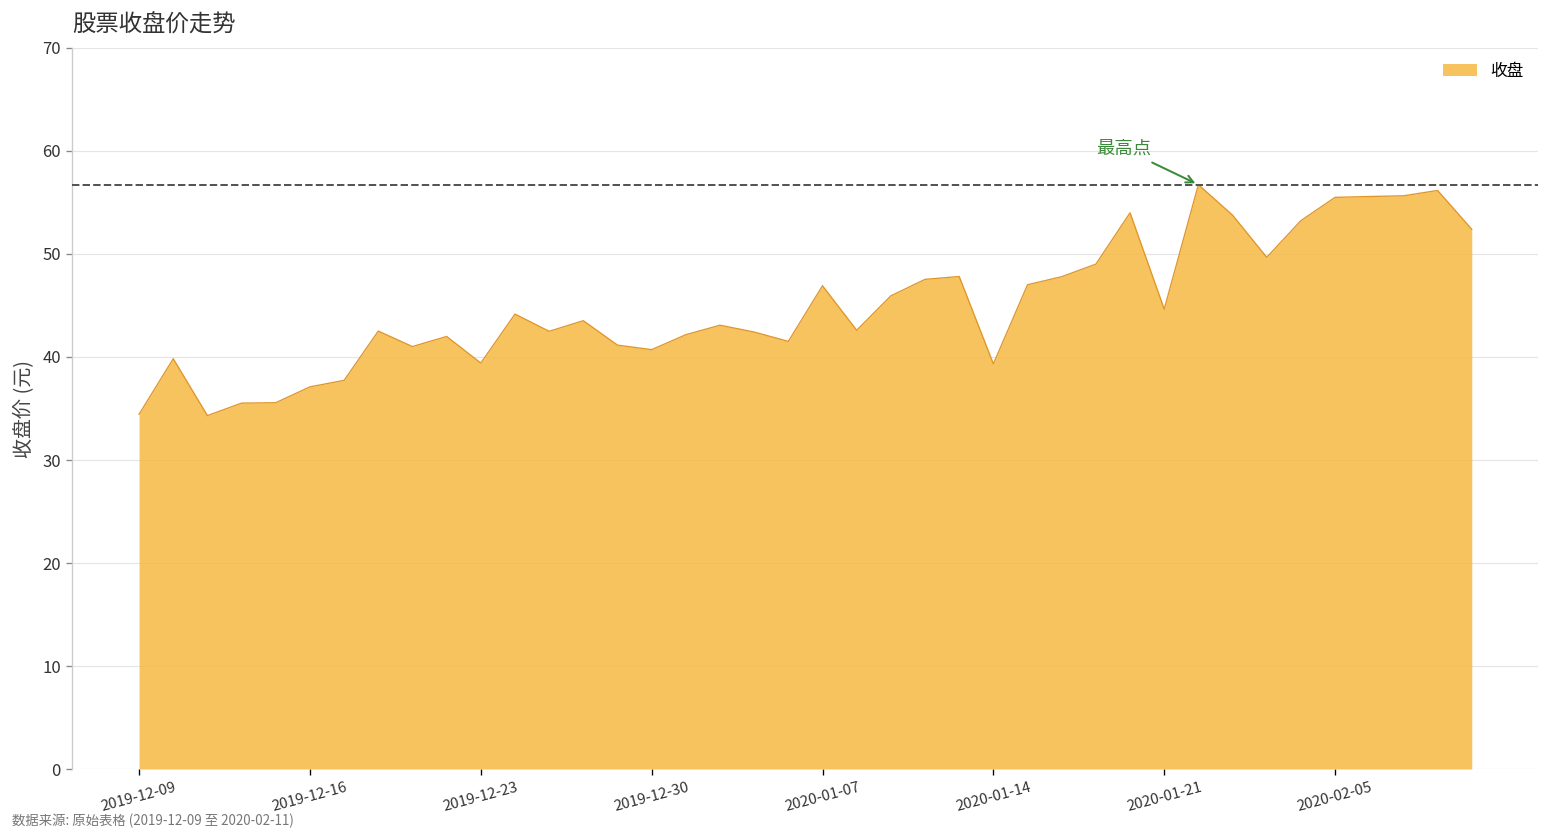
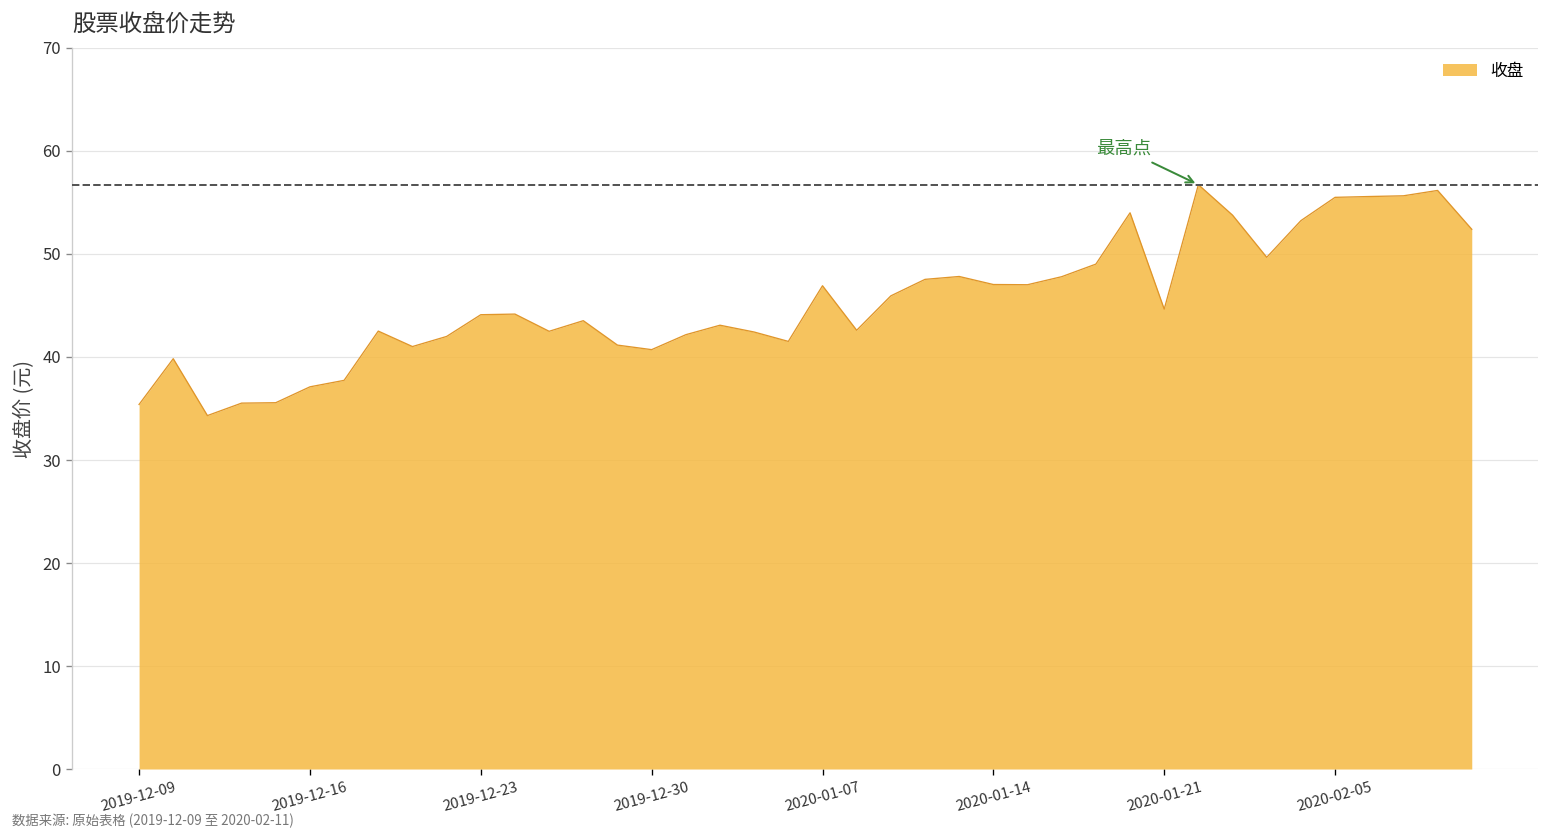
  {
-   "2019-12-09": 34,
+   "2019-12-09": 35,
    "2019-12-16": 37,
-   "2019-12-23": 39,
+   "2019-12-23": 44,
    "2019-12-30": 41,
    "2020-01-07": 47,
-   "2020-01-14": 39,
+   "2020-01-14": 47,
    "2020-01-21": 45,
    "2020-02-05": 55
  }
